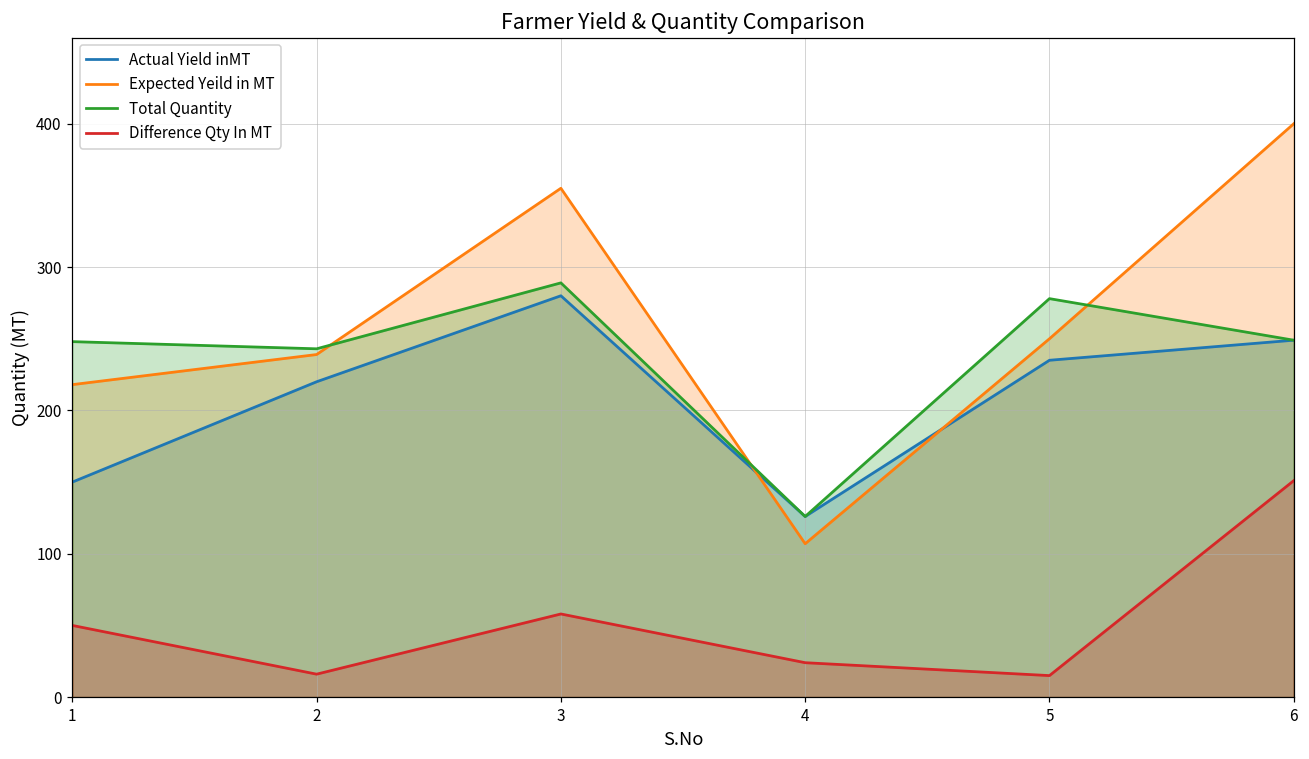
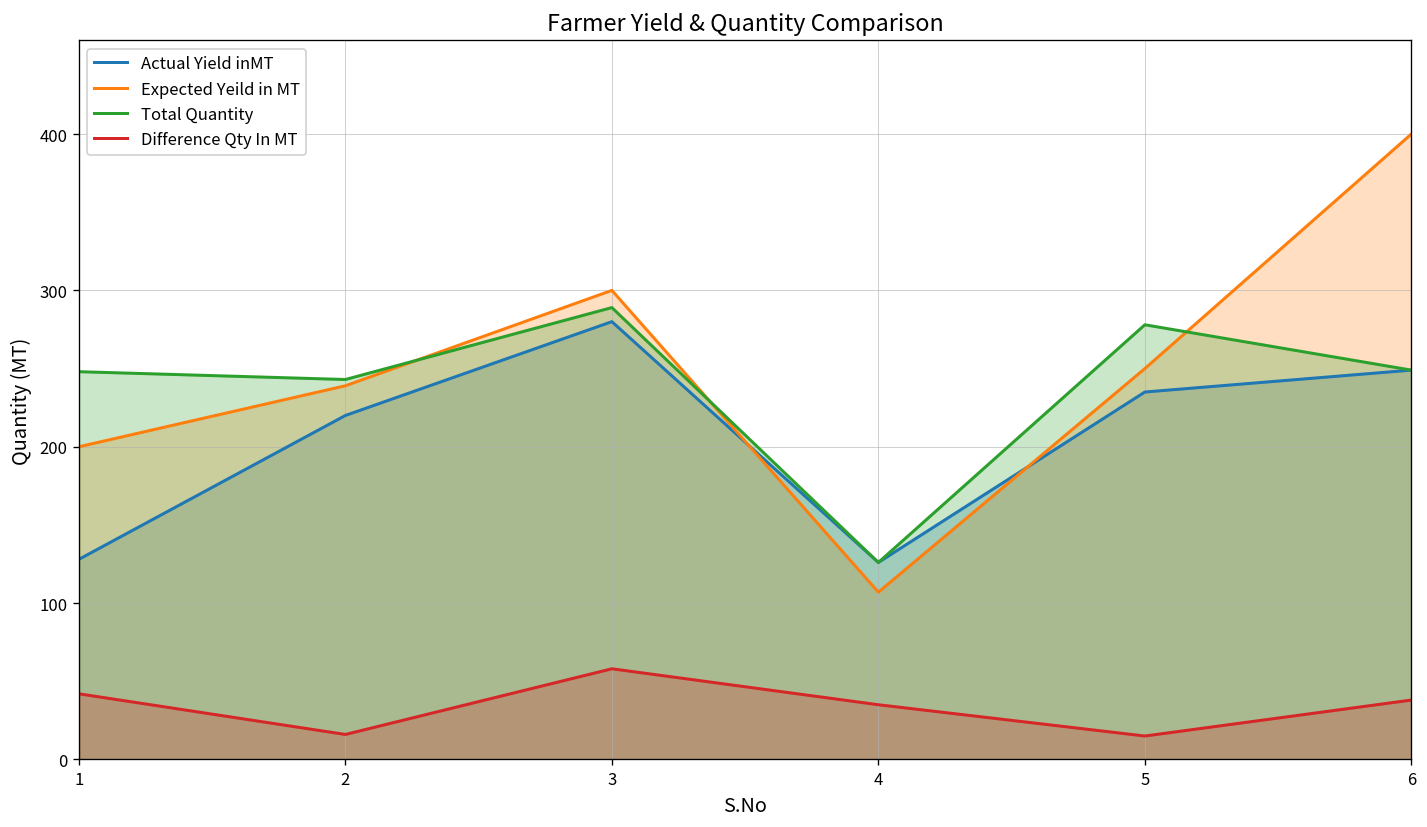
  {
    "Actual Yield inMT": {
-     "1": 150,
+     "1": 128,
      "2": 220,
      "3": 280,
      "5": 235
    },
    "Expected Yeild in MT": {
-     "1": 218,
+     "1": 200,
      "2": 239,
-     "3": 355,
+     "3": 300,
      "4": 107,
      "5": 250,
      "6": 400
    },
    "Total Quantity": {
      "1": 248,
      "2": 243,
      "3": 289,
      "5": 278
    },
    "Difference Qty In MT": {
-     "1": 50,
+     "1": 42,
      "2": 16,
      "3": 58,
-     "4": 24,
+     "4": 35,
      "5": 15,
-     "6": 151
+     "6": 38
    }
  }
